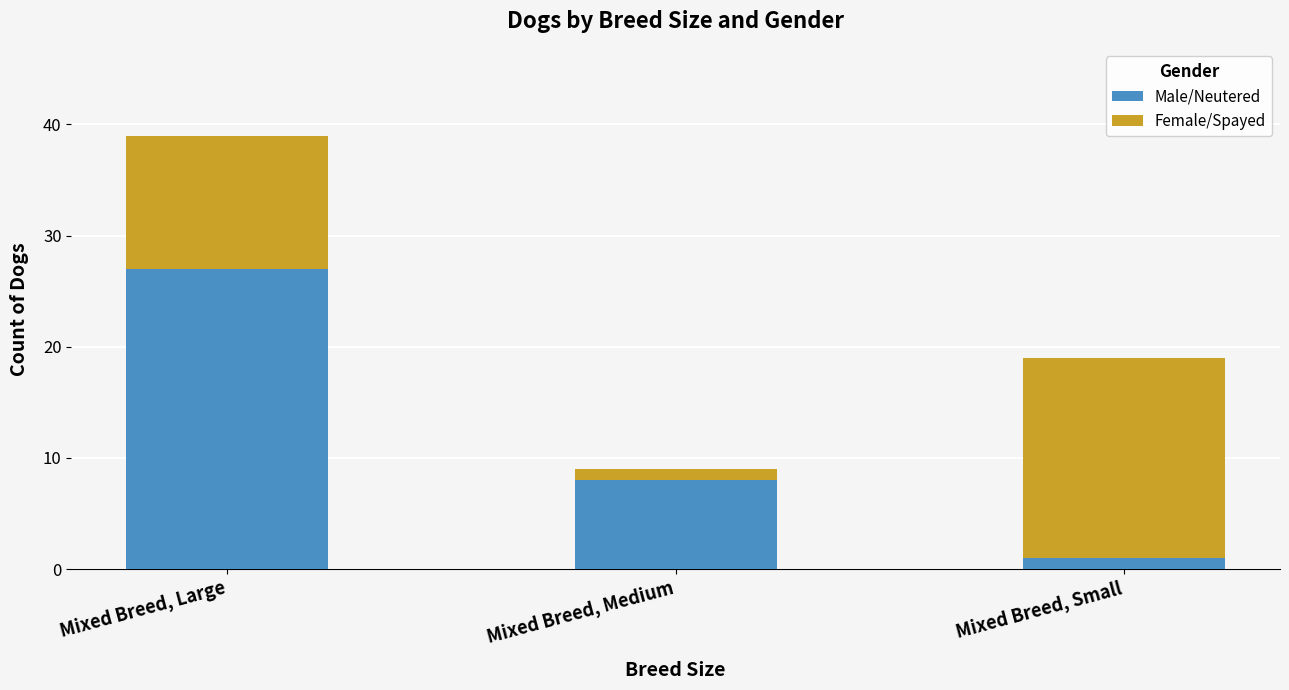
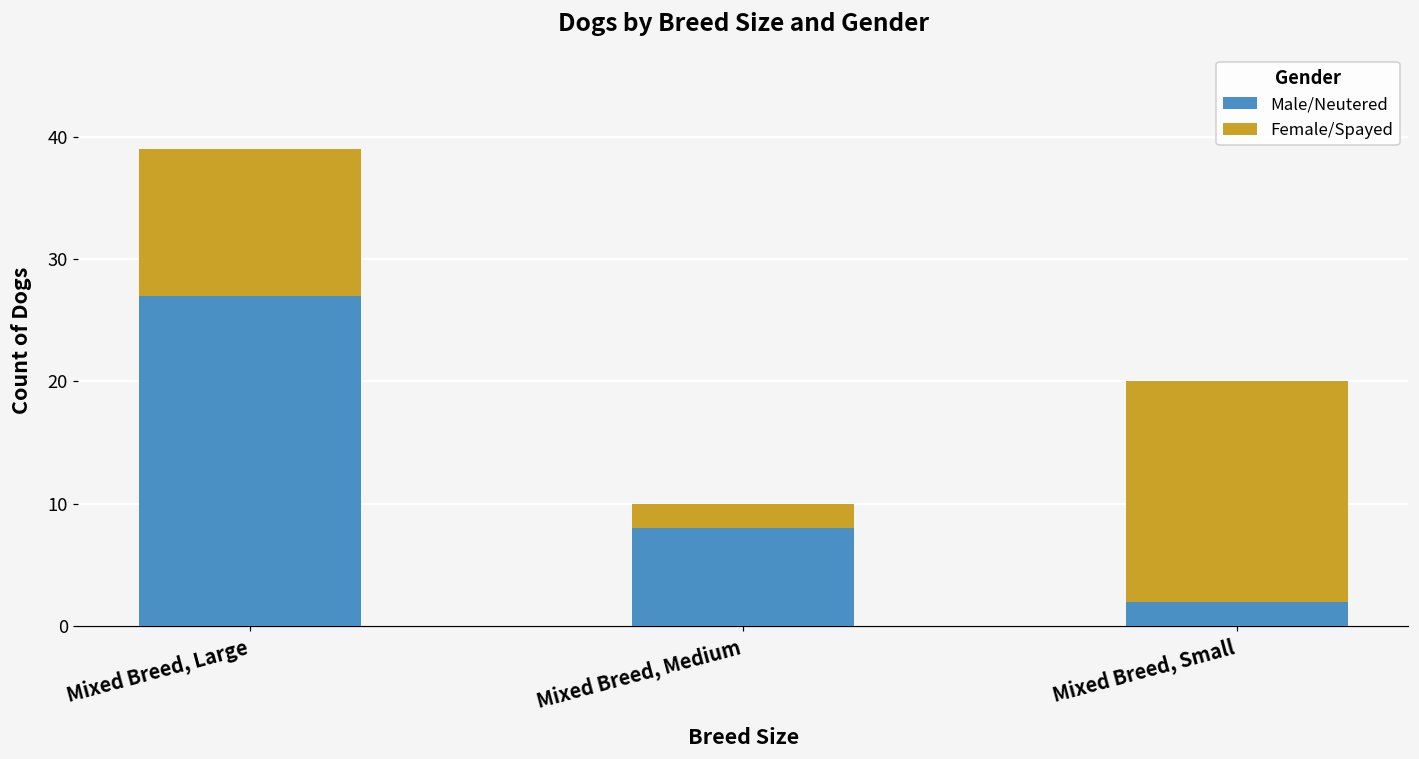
  {
    "Male/Neutered": {
      "Mixed Breed, Large": 27,
      "Mixed Breed, Medium": 8,
-     "Mixed Breed, Small": 1
+     "Mixed Breed, Small": 2
    },
    "Female/Spayed": {
      "Mixed Breed, Large": 12,
-     "Mixed Breed, Medium": 1,
+     "Mixed Breed, Medium": 2,
      "Mixed Breed, Small": 18
    }
  }
